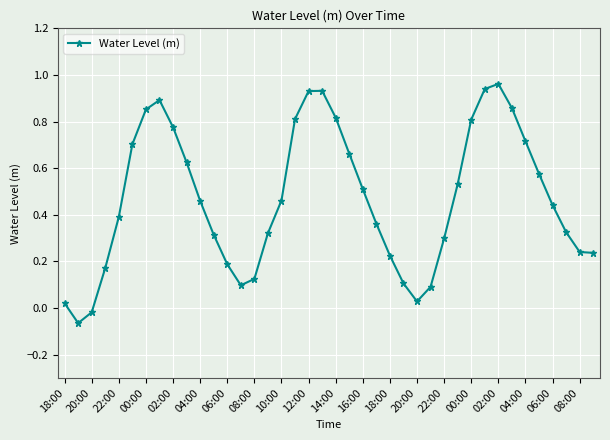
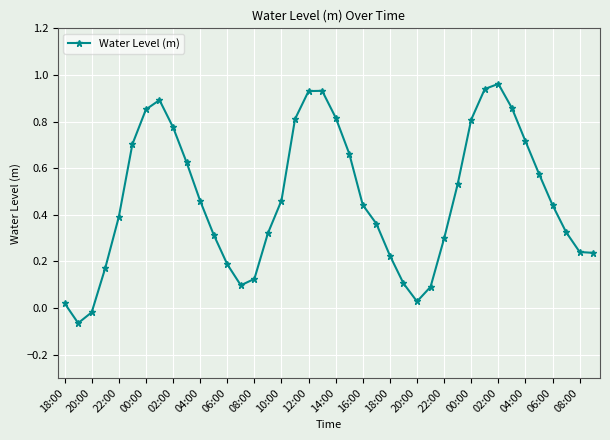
  {
    "10:00": 0.46,
    "12:00": 0.93,
    "14:00": 0.82,
-   "16:00": 0.51
+   "16:00": 0.44
  }
